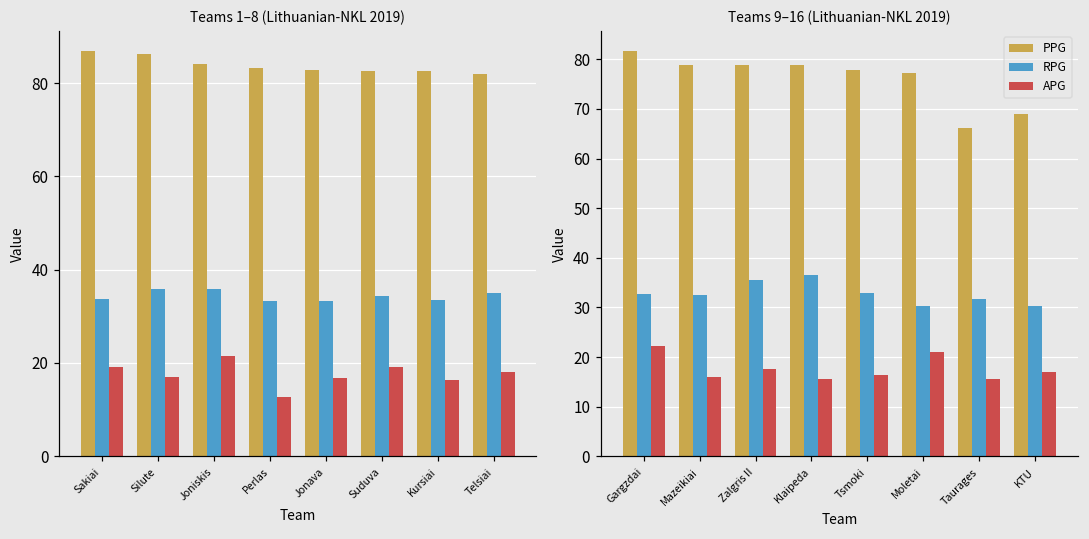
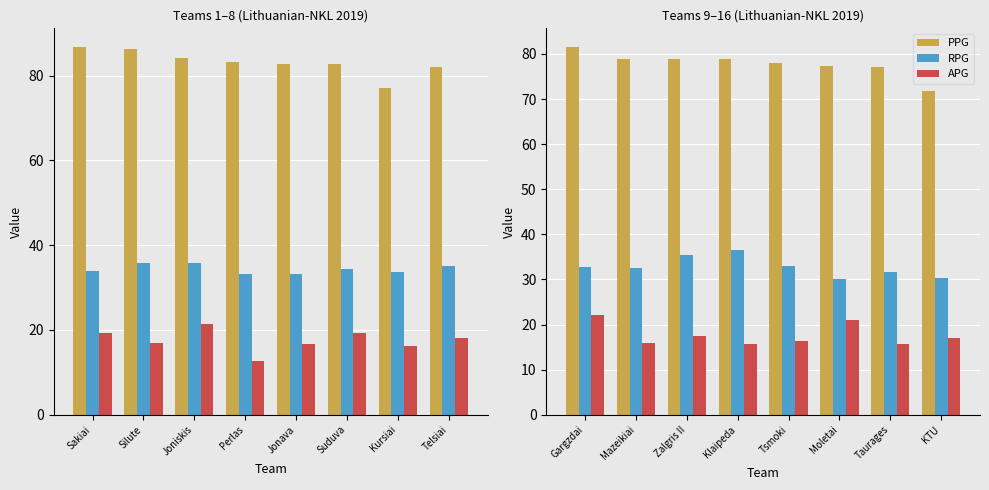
  {
    "Teams 1–8 (Lithuanian-NKL 2019)": {
      "PPG": {
        "Sakiai": 87,
        "Silute": 86,
        "Joniskis": 84,
        "Perlas": 83,
        "Jonava": 83,
        "Suduva": 83,
-       "Kursiai": 83,
+       "Kursiai": 77,
        "Telsiai": 82
      },
      "RPG": {
        "Sakiai": 34,
        "Silute": 36,
        "Joniskis": 36,
        "Perlas": 33,
        "Jonava": 33,
        "Suduva": 34,
        "Kursiai": 34,
        "Telsiai": 35
      },
      "APG": {
        "Sakiai": 19,
        "Silute": 17,
        "Joniskis": 22,
        "Perlas": 13,
        "Jonava": 17,
        "Suduva": 19,
        "Kursiai": 16,
        "Telsiai": 18
      }
    },
    "Teams 9–16 (Lithuanian-NKL 2019)": {
      "PPG": {
        "Gargzdai": 82,
        "Mazeikiai": 79,
        "Zalgris II": 79,
        "Klaipeda": 79,
        "Tsmoki": 78,
        "Moletai": 77,
-       "Taurages": 66,
-       "KTU": 69
+       "Taurages": 77,
+       "KTU": 72
      },
      "RPG": {
        "Gargzdai": 33,
        "Mazeikiai": 33,
        "Zalgris II": 36,
        "Klaipeda": 37,
        "Tsmoki": 33,
        "Moletai": 30,
        "Taurages": 32,
        "KTU": 30
      },
      "APG": {
        "Gargzdai": 22,
        "Mazeikiai": 16,
        "Zalgris II": 18,
        "Klaipeda": 16,
        "Tsmoki": 16,
        "Moletai": 21,
        "Taurages": 16,
        "KTU": 17
      }
    }
  }
